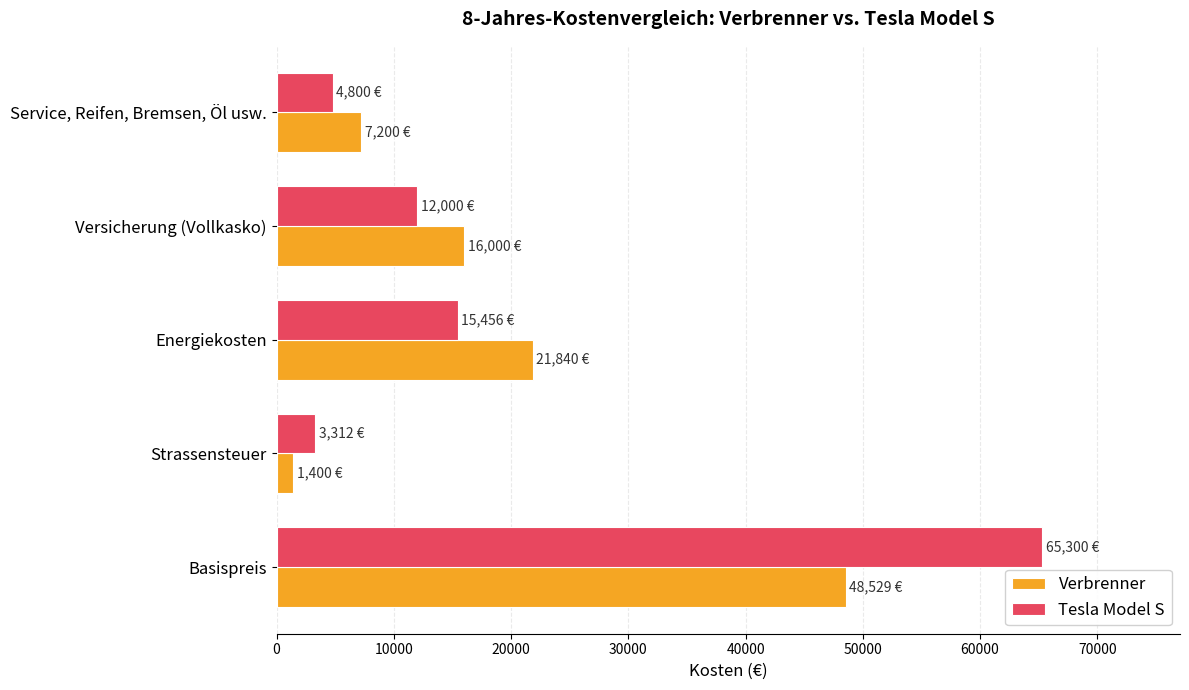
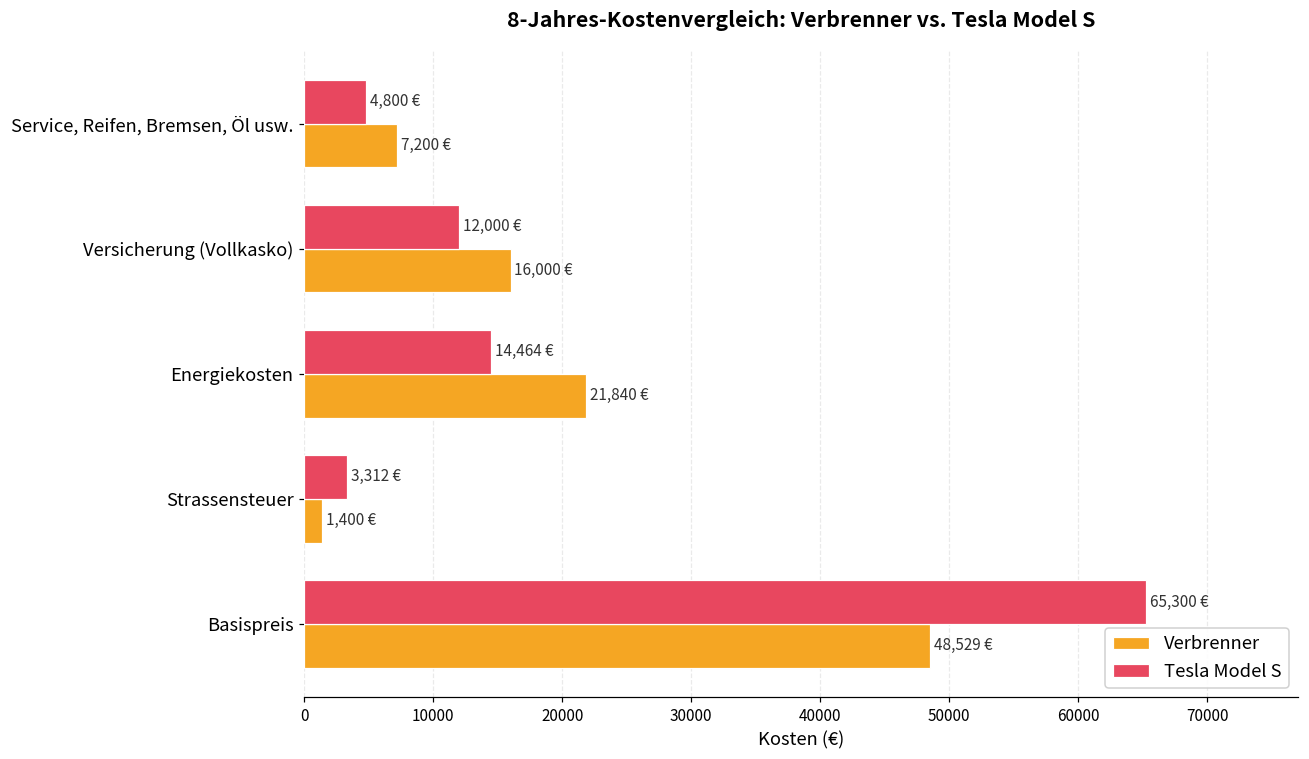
  {
    "Verbrenner": {
      "Service, Reifen, Bremsen, Öl usw.": "7,200",
      "Versicherung (Vollkasko)": "16,000",
      "Energiekosten": "21,840",
      "Strassensteuer": "1,400",
      "Basispreis": "48,529"
    },
    "Tesla Model S": {
      "Service, Reifen, Bremsen, Öl usw.": "4,800",
      "Versicherung (Vollkasko)": "12,000",
-     "Energiekosten": "15,456",
+     "Energiekosten": "14,464",
      "Strassensteuer": "3,312",
      "Basispreis": "65,300"
    }
  }
